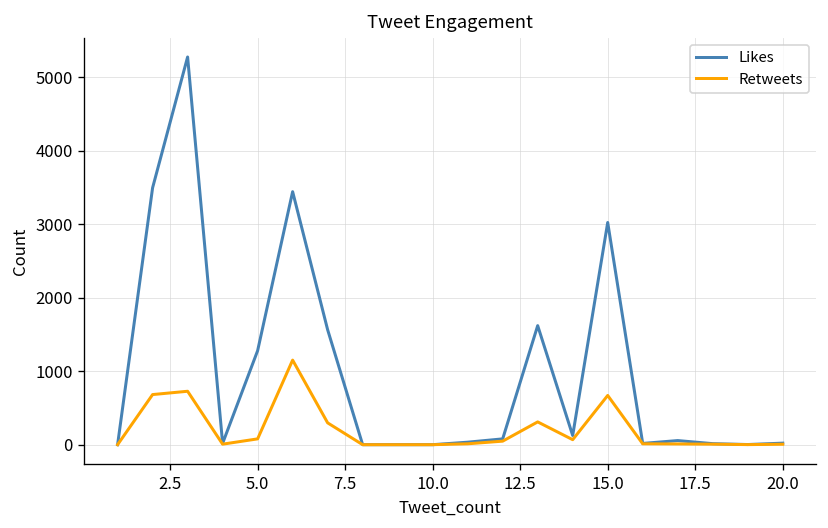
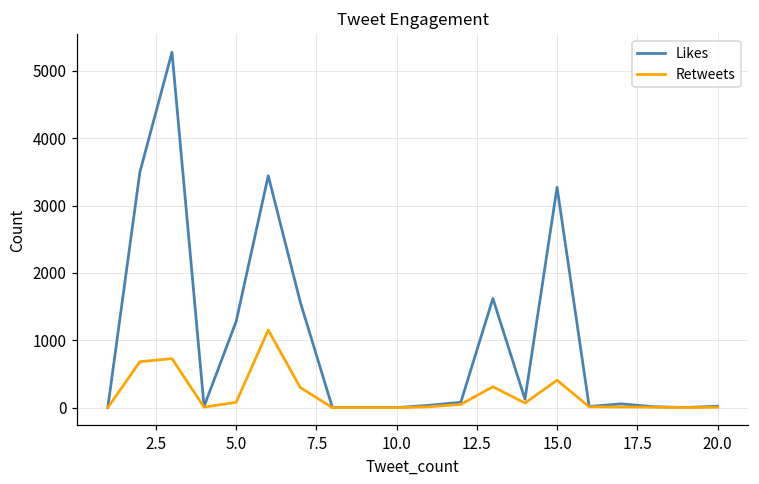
  {
    "Likes": {
      "5.0": 1300,
-     "15.0": 3000
+     "15.0": 3300
    },
    "Retweets": {
      "5.0": 100,
-     "15.0": 700
+     "15.0": 400
    }
  }
